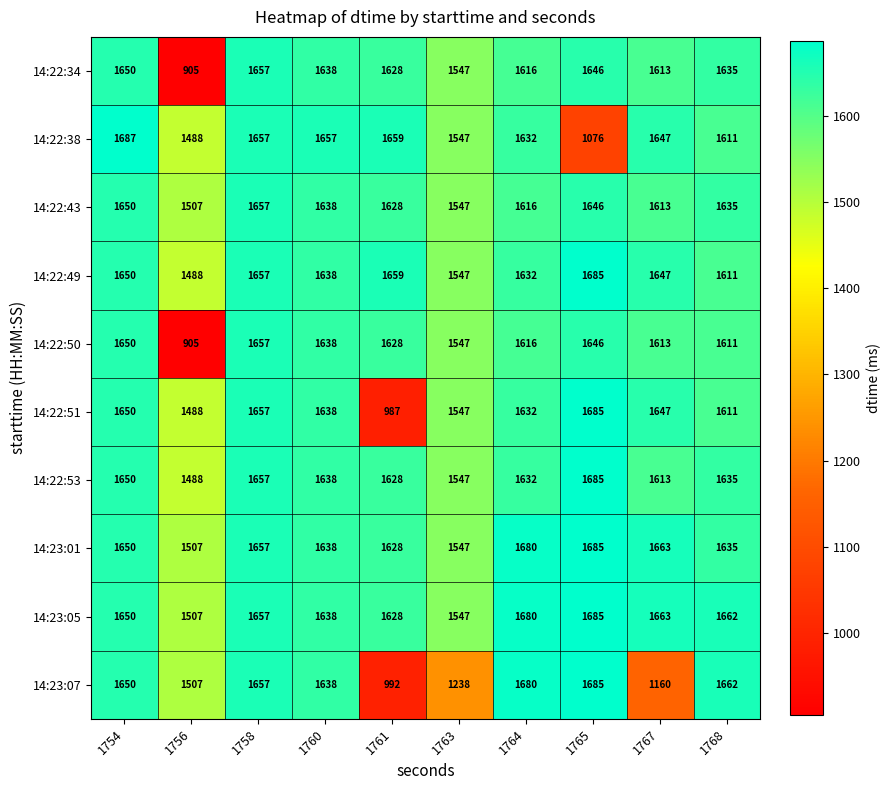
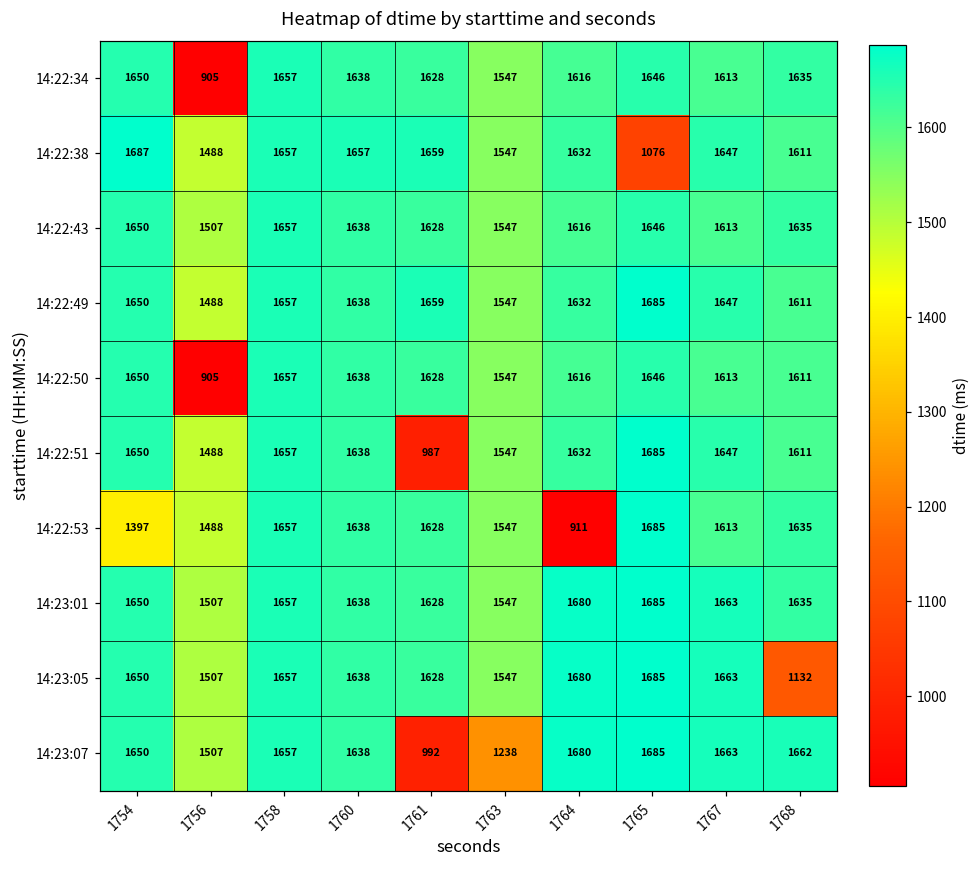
  {
    "14:22:34": {
      "1754": 1650,
      "1756": 905,
      "1758": 1657,
      "1760": 1638,
      "1761": 1628,
      "1763": 1547,
      "1764": 1616,
      "1765": 1646,
      "1767": 1613,
      "1768": 1635
    },
    "14:22:38": {
      "1754": 1687,
      "1756": 1488,
      "1758": 1657,
      "1760": 1657,
      "1761": 1659,
      "1763": 1547,
      "1764": 1632,
      "1765": 1076,
      "1767": 1647,
      "1768": 1611
    },
    "14:22:43": {
      "1754": 1650,
      "1756": 1507,
      "1758": 1657,
      "1760": 1638,
      "1761": 1628,
      "1763": 1547,
      "1764": 1616,
      "1765": 1646,
      "1767": 1613,
      "1768": 1635
    },
    "14:22:49": {
      "1754": 1650,
      "1756": 1488,
      "1758": 1657,
      "1760": 1638,
      "1761": 1659,
      "1763": 1547,
      "1764": 1632,
      "1765": 1685,
      "1767": 1647,
      "1768": 1611
    },
    "14:22:50": {
      "1754": 1650,
      "1756": 905,
      "1758": 1657,
      "1760": 1638,
      "1761": 1628,
      "1763": 1547,
      "1764": 1616,
      "1765": 1646,
      "1767": 1613,
      "1768": 1611
    },
    "14:22:51": {
      "1754": 1650,
      "1756": 1488,
      "1758": 1657,
      "1760": 1638,
      "1761": 987,
      "1763": 1547,
      "1764": 1632,
      "1765": 1685,
      "1767": 1647,
      "1768": 1611
    },
    "14:22:53": {
-     "1754": 1650,
+     "1754": 1397,
      "1756": 1488,
      "1758": 1657,
      "1760": 1638,
      "1761": 1628,
      "1763": 1547,
-     "1764": 1632,
+     "1764": 911,
      "1765": 1685,
      "1767": 1613,
      "1768": 1635
    },
    "14:23:01": {
      "1754": 1650,
      "1756": 1507,
      "1758": 1657,
      "1760": 1638,
      "1761": 1628,
      "1763": 1547,
      "1764": 1680,
      "1765": 1685,
      "1767": 1663,
      "1768": 1635
    },
    "14:23:05": {
      "1754": 1650,
      "1756": 1507,
      "1758": 1657,
      "1760": 1638,
      "1761": 1628,
      "1763": 1547,
      "1764": 1680,
      "1765": 1685,
      "1767": 1663,
-     "1768": 1662
+     "1768": 1132
    },
    "14:23:07": {
      "1754": 1650,
      "1756": 1507,
      "1758": 1657,
      "1760": 1638,
      "1761": 992,
      "1763": 1238,
      "1764": 1680,
      "1765": 1685,
-     "1767": 1160,
+     "1767": 1663,
      "1768": 1662
    }
  }
